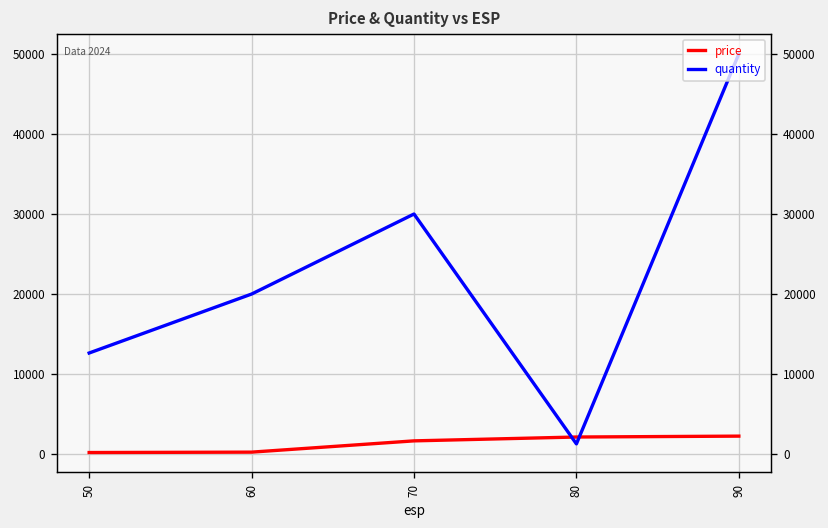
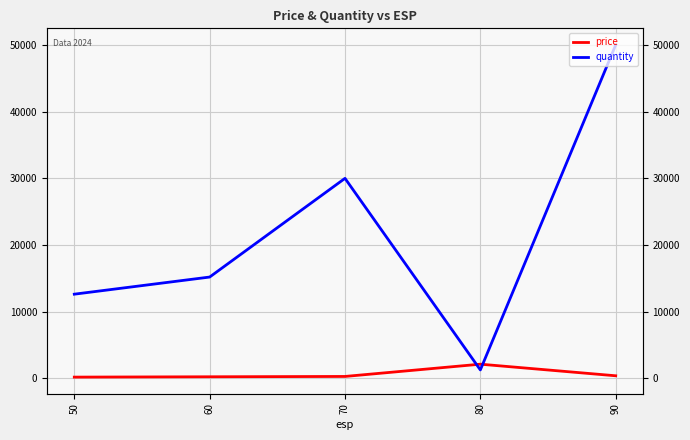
  {
    "price": {
      "50": 0,
      "60": 0,
-     "70": 2000,
+     "70": 0,
      "80": 2000,
-     "90": 2000
+     "90": 0
    },
    "quantity": {
      "50": 13000,
-     "60": 20000,
+     "60": 15000,
      "70": 30000,
      "80": 1000
    }
  }
